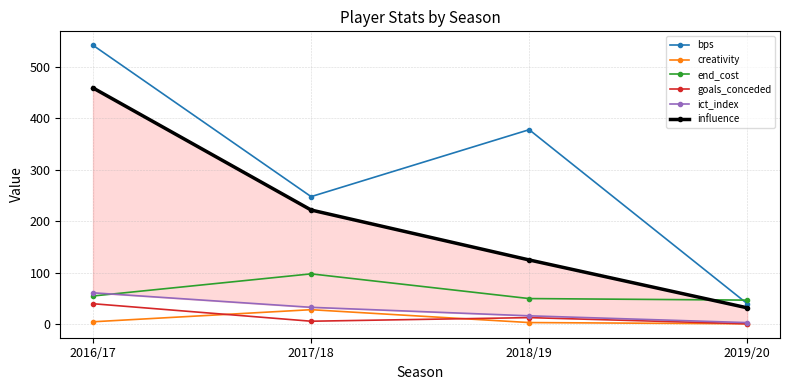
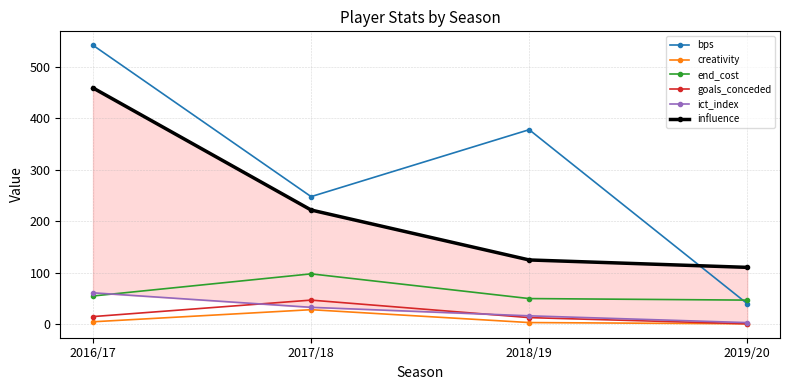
  {
    "bps": {
      "2016/17": 540,
      "2017/18": 250,
      "2018/19": 380,
      "2019/20": 40
    },
    "creativity": {
      "2016/17": 0,
      "2018/19": 0
    },
    "end_cost": {
      "2016/17": 60,
      "2017/18": 100,
      "2018/19": 50,
      "2019/20": 50
    },
    "goals_conceded": {
-     "2016/17": 40,
-     "2017/18": 10
+     "2016/17": 20,
+     "2017/18": 50
    },
    "ict_index": {
      "2016/17": 60
    },
    "influence": {
      "2016/17": 460,
      "2017/18": 220,
      "2018/19": 130,
-     "2019/20": 30
+     "2019/20": 110
    }
  }
